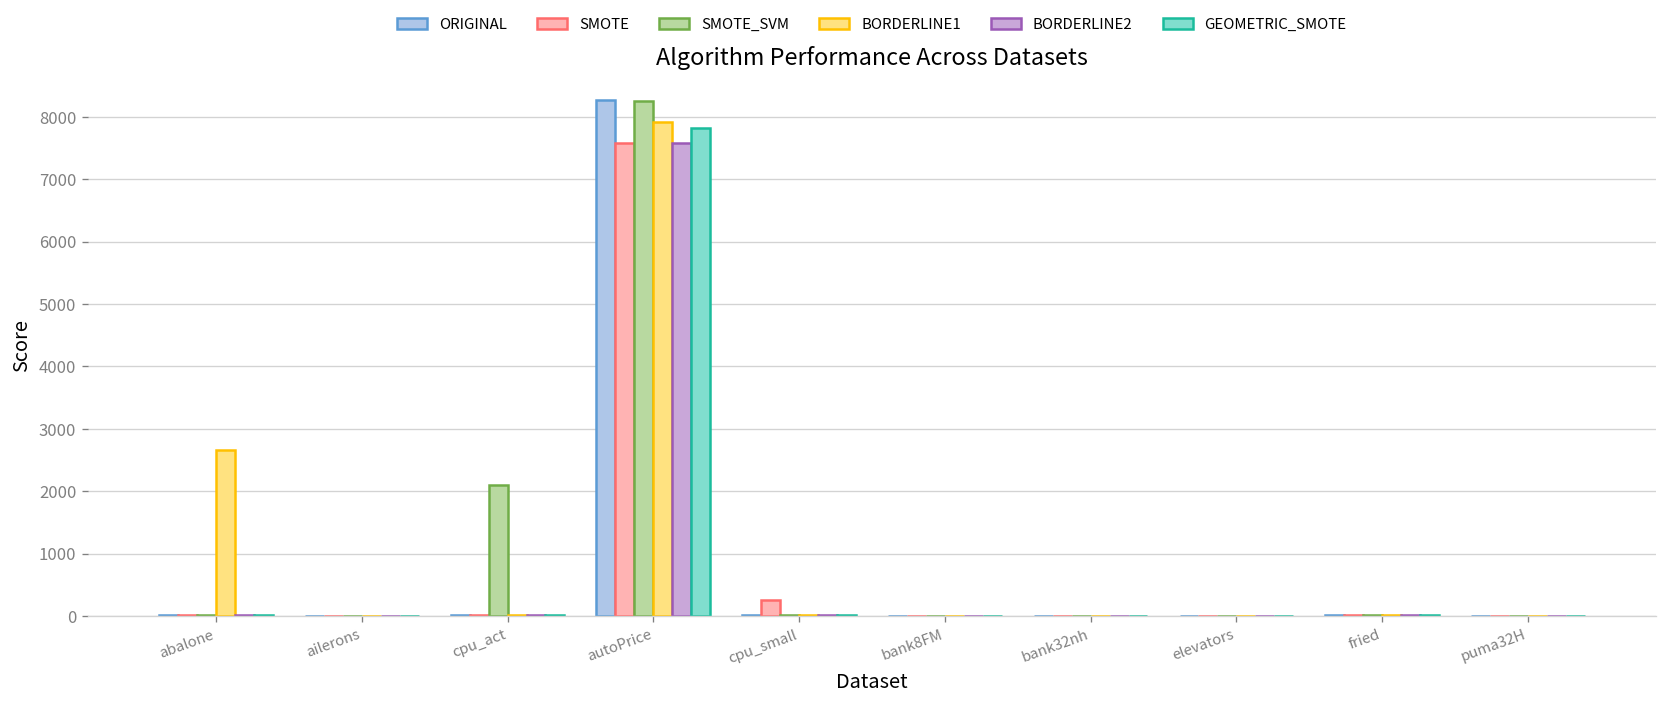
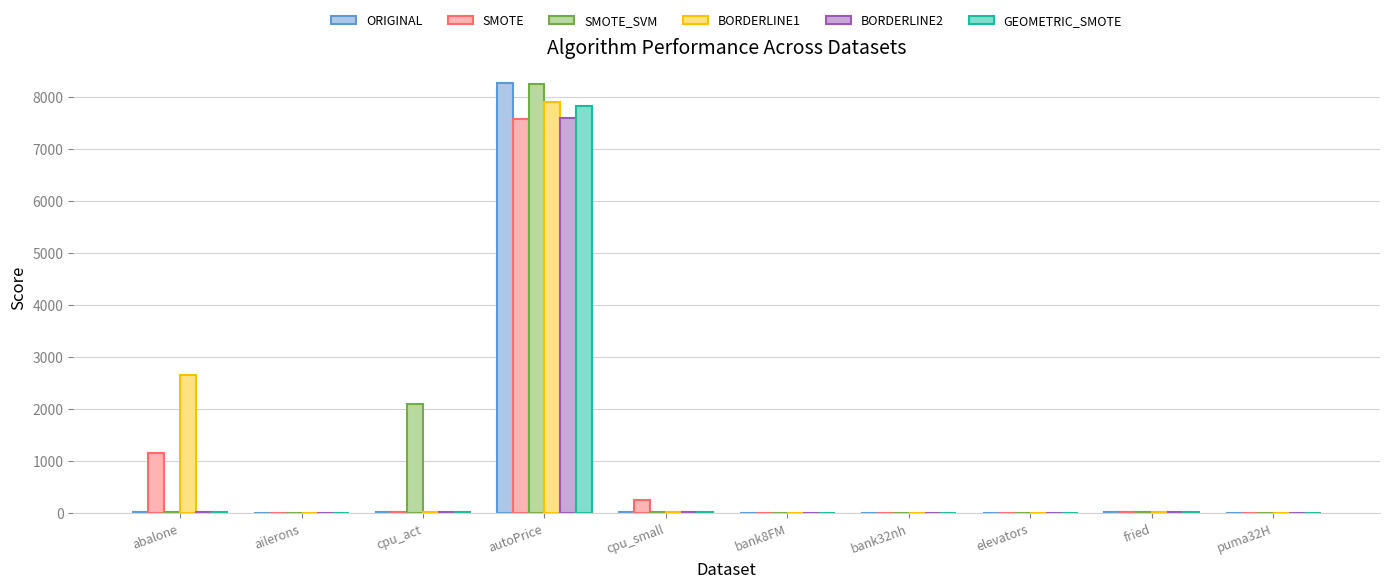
  {
    "SMOTE": {
-     "abalone": 0,
+     "abalone": 1200,
      "autoPrice": 7600,
      "cpu_small": 300
    },
    "SMOTE_SVM": {
      "cpu_act": 2100,
      "autoPrice": 8200
    },
    "BORDERLINE1": {
      "abalone": 2700,
      "autoPrice": 7900
    }
  }
